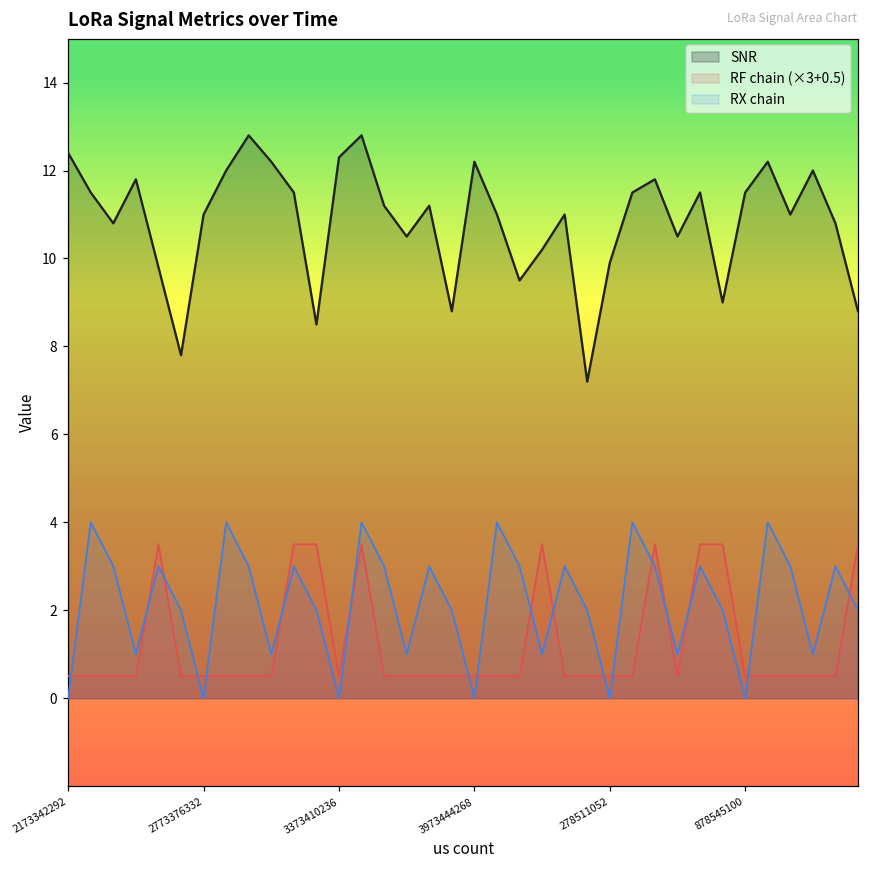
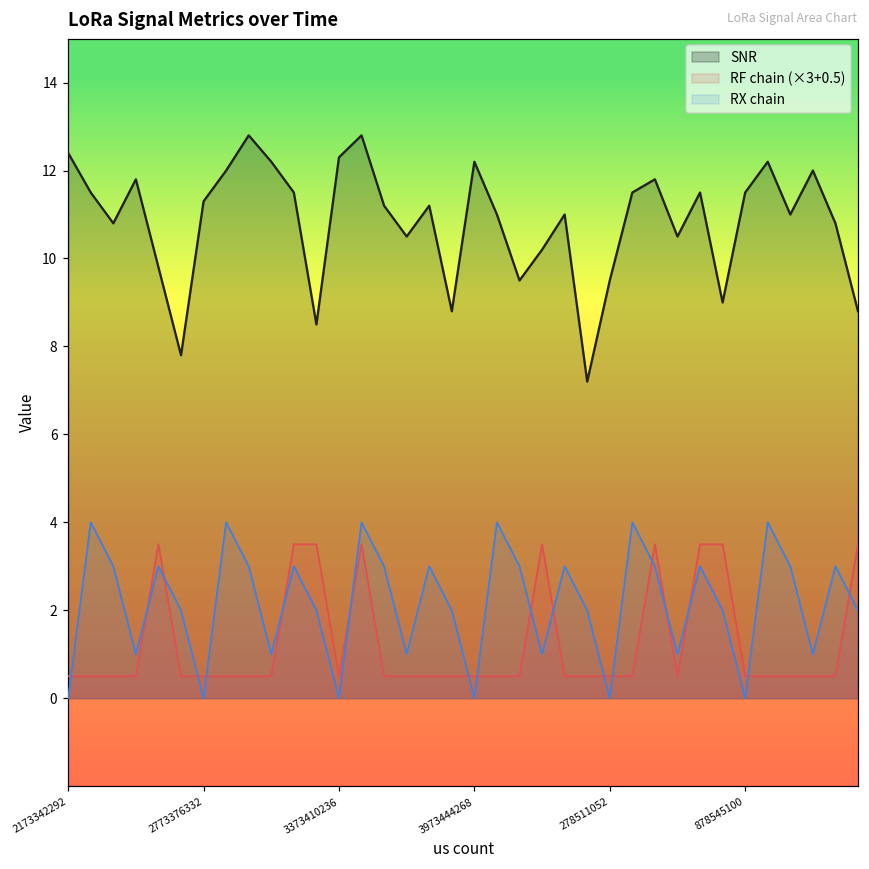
  {
    "SNR": {
      "2173342292": 12.4,
-     "2773376332": 11.0,
+     "2773376332": 11.3,
      "3373410236": 12.3,
      "3973444268": 12.2,
-     "278511052": 9.9,
+     "278511052": 9.5,
      "878545100": 11.5
    }
  }
